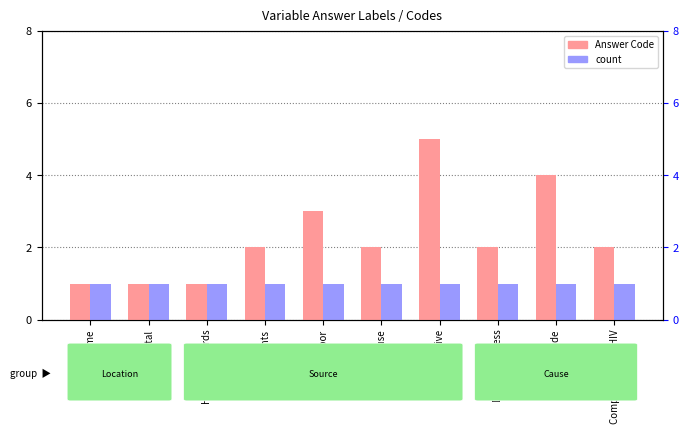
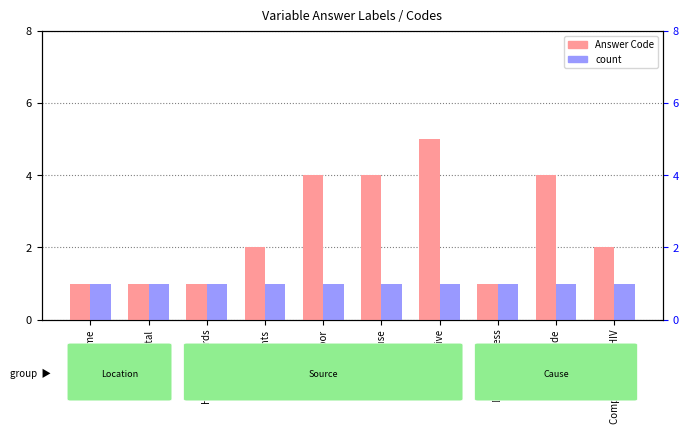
  {
    "Answer Code": {
      "Home": 1,
      "Hospital": 1,
      "Hospital records": 1,
      "Parents": 2,
-     "Neighbor": 3,
-     "Spouse": 2,
+     "Neighbor": 4,
+     "Spouse": 4,
      "Other relative": 5,
-     "Diarrheal illness": 2,
+     "Diarrheal illness": 1,
      "Suicide": 4,
      "Complications of HIV": 2
    },
    "count": {
      "Home": 1,
      "Hospital": 1,
      "Hospital records": 1,
      "Parents": 1,
      "Neighbor": 1,
      "Spouse": 1,
      "Other relative": 1,
      "Diarrheal illness": 1,
      "Suicide": 1,
      "Complications of HIV": 1
    }
  }
